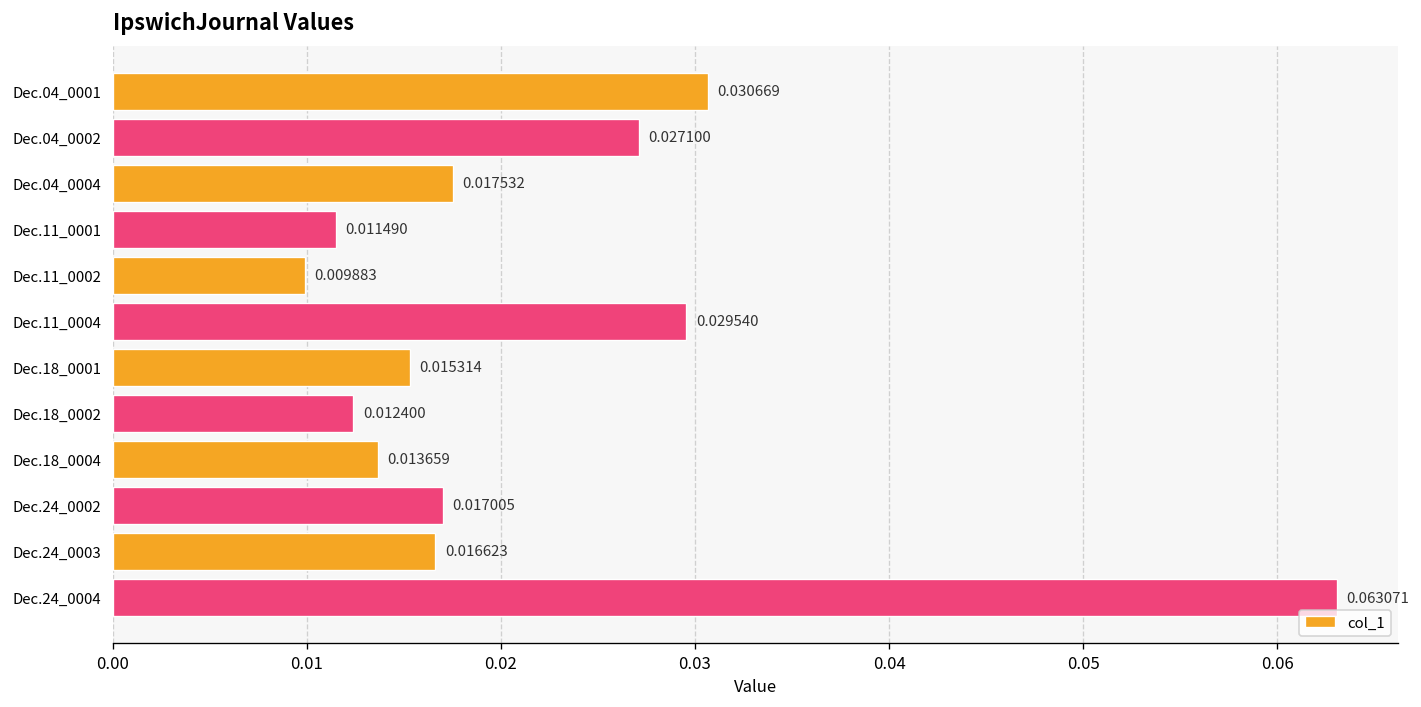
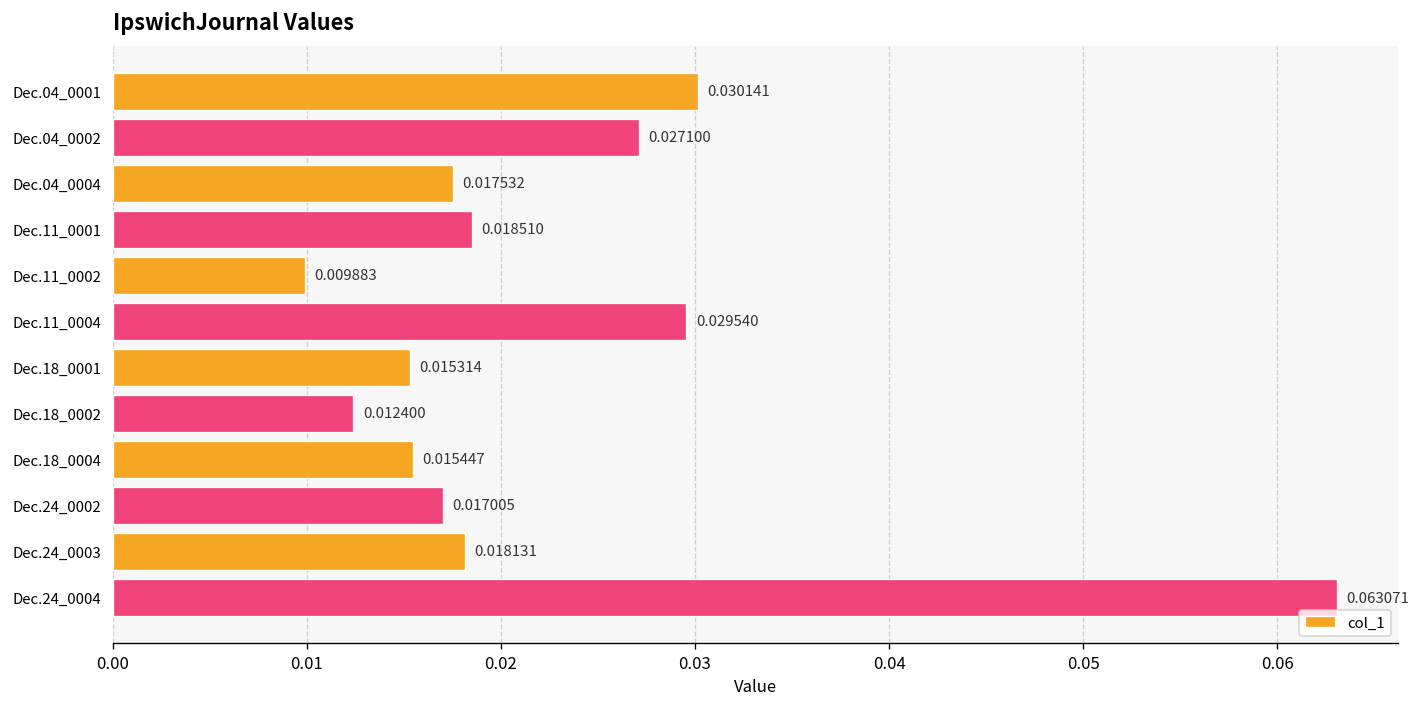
  {
-   "Dec.04_0001": 0.030669,
+   "Dec.04_0001": 0.030141,
    "Dec.04_0002": 0.027100,
    "Dec.04_0004": 0.017532,
-   "Dec.11_0001": 0.011490,
+   "Dec.11_0001": 0.018510,
    "Dec.11_0002": 0.009883,
    "Dec.11_0004": 0.029540,
    "Dec.18_0001": 0.015314,
    "Dec.18_0002": 0.012400,
-   "Dec.18_0004": 0.013659,
+   "Dec.18_0004": 0.015447,
    "Dec.24_0002": 0.017005,
-   "Dec.24_0003": 0.016623,
+   "Dec.24_0003": 0.018131,
    "Dec.24_0004": 0.063071
  }
